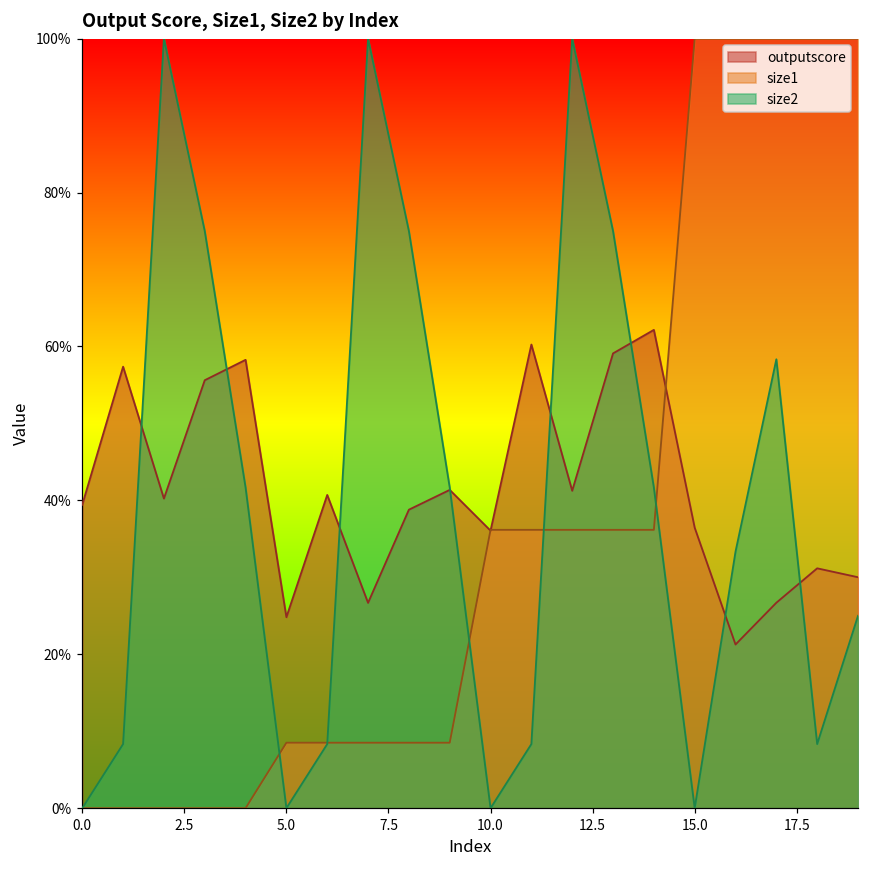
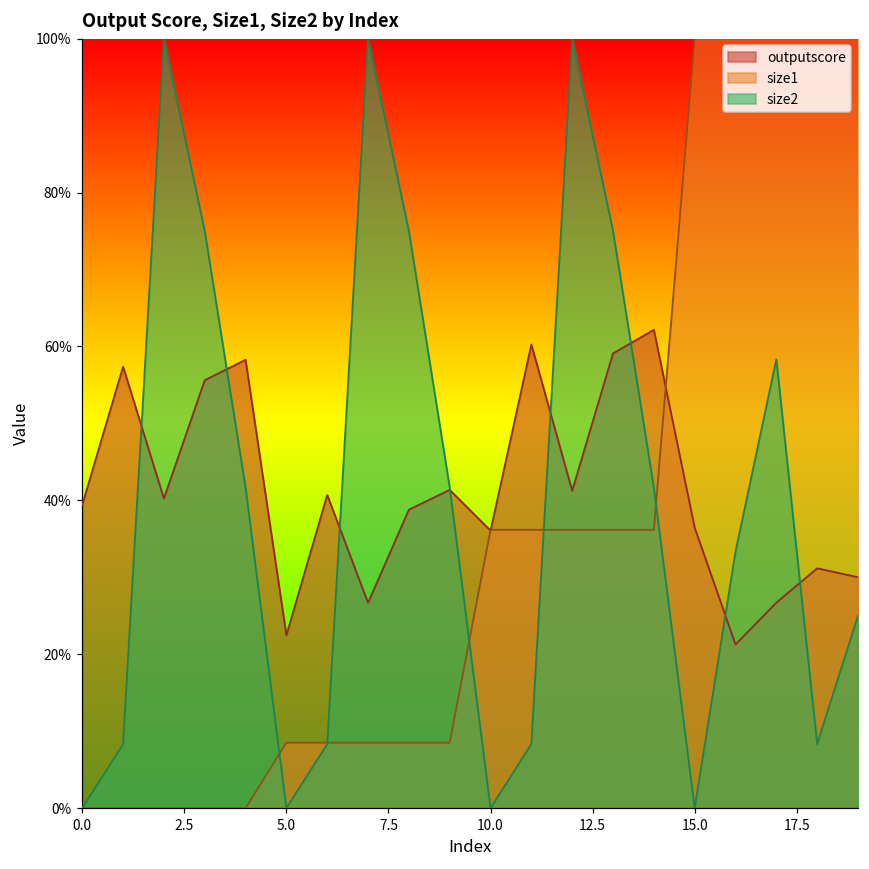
  {
    "outputscore": {
      "0.0": "39%",
-     "5.0": "25%",
+     "5.0": "22%",
      "15.0": "36%"
    },
    "size1": {
      "5.0": "9%",
      "15.0": "100%"
    },
    "size2": {
      "5.0": "0%",
      "10.0": "0%",
      "15.0": "0%"
    }
  }
